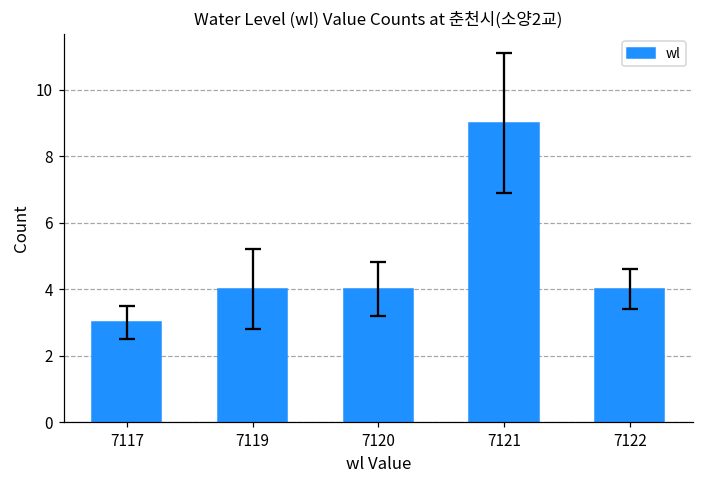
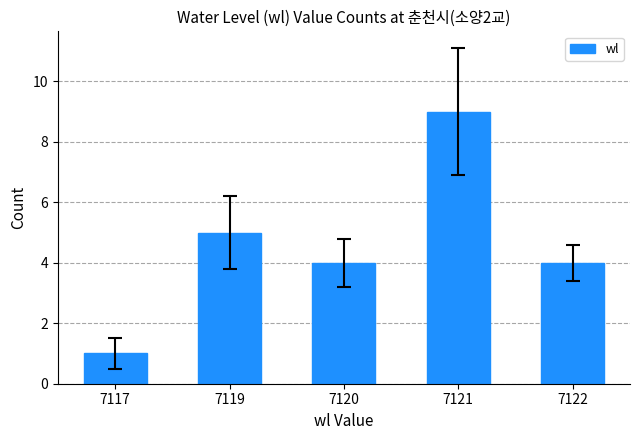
  {
    "wl": {
-     "7117": 3,
-     "7119": 4,
+     "7117": 1,
+     "7119": 5,
      "7120": 4,
      "7121": 9,
      "7122": 4
    }
  }
